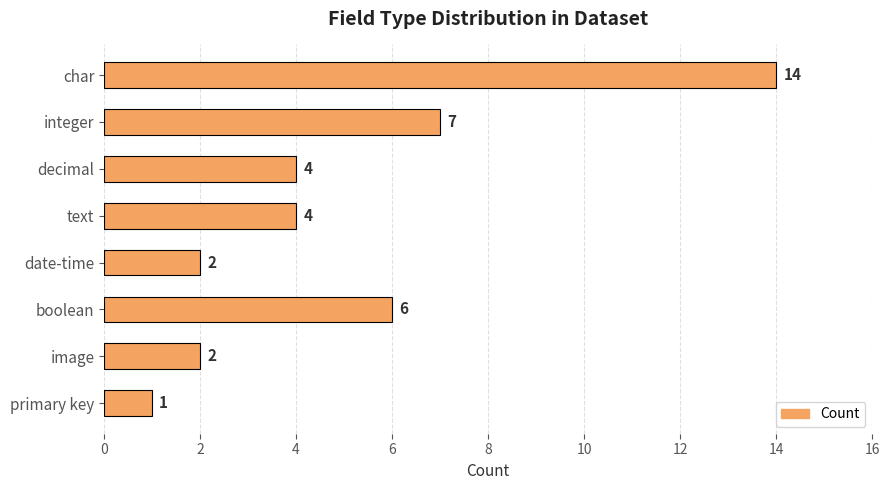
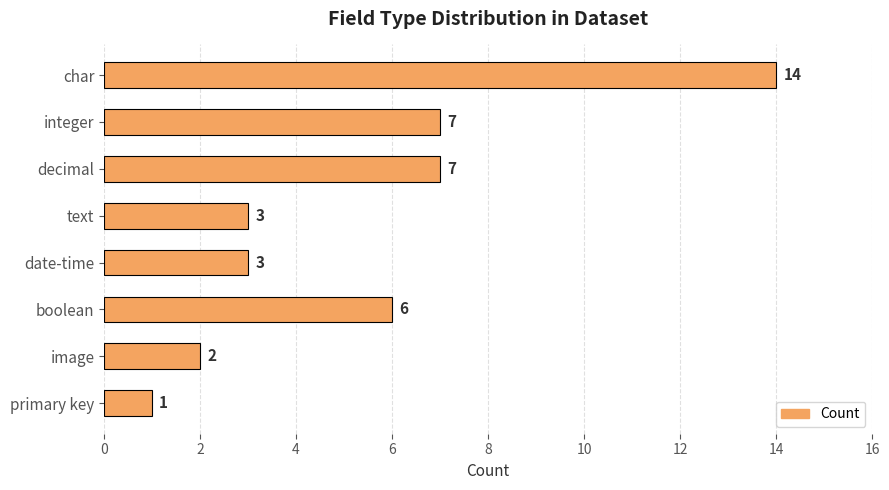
  {
    "char": 14,
    "integer": 7,
-   "decimal": 4,
-   "text": 4,
-   "date-time": 2,
+   "decimal": 7,
+   "text": 3,
+   "date-time": 3,
    "boolean": 6,
    "image": 2,
    "primary key": 1
  }
